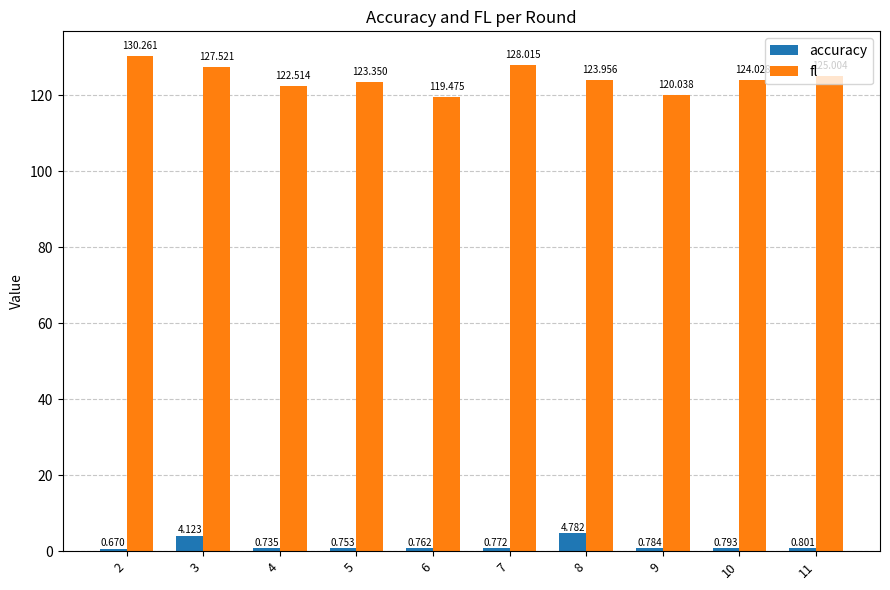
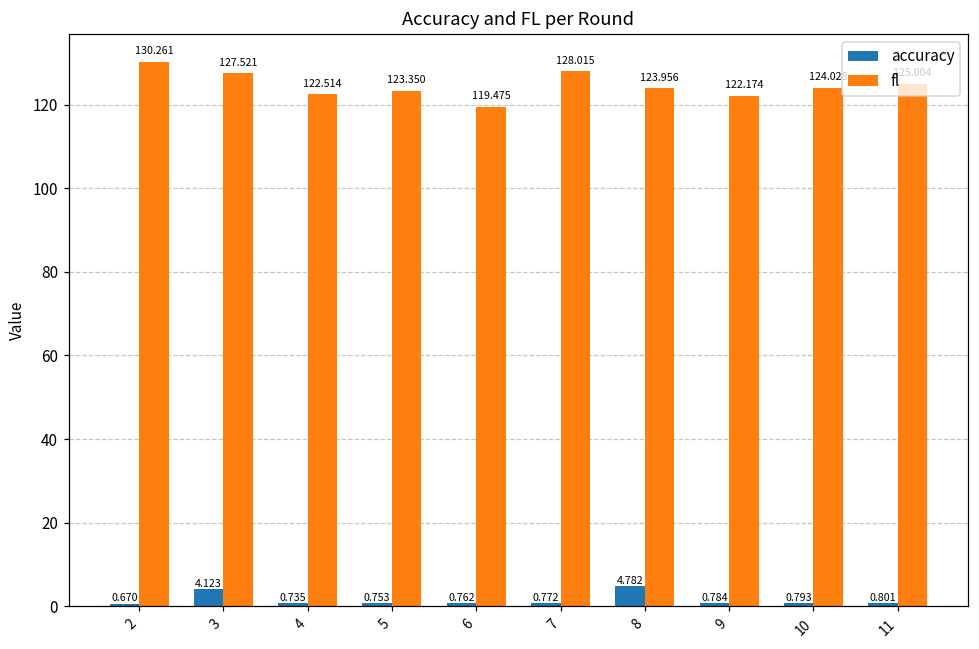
  {
    "accuracy": {
      "2": 0.670,
      "3": 4.123,
      "4": 0.735,
      "5": 0.753,
      "6": 0.762,
      "7": 0.772,
      "8": 4.782,
      "9": 0.784,
      "10": 0.793,
      "11": 0.801
    },
    "fl": {
      "2": 130.261,
      "3": 127.521,
      "4": 122.514,
      "5": 123.350,
      "6": 119.475,
      "7": 128.015,
      "8": 123.956,
-     "9": 120.038
+     "9": 122.174
    }
  }
